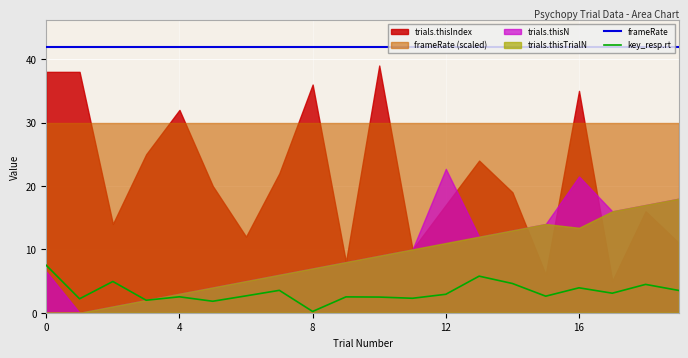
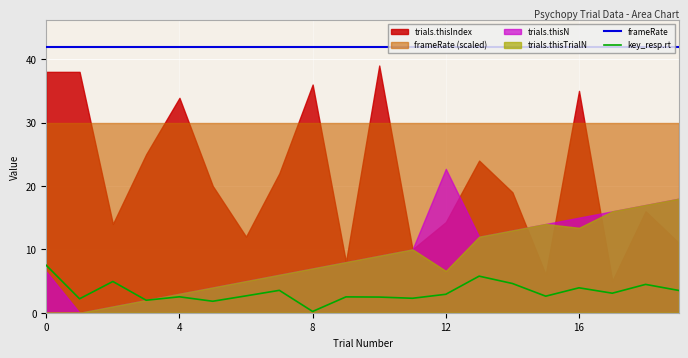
  {
    "frameRate": {
      "0": 42,
      "4": 42,
      "8": 42
    },
    "trials.thisIndex": {
      "0": 38,
-     "4": 32,
+     "4": 34,
      "8": 36,
-     "12": 17,
+     "12": 14,
      "16": 35
    },
    "key_resp.rt": {
      "0": 7,
      "4": 3,
      "8": 0,
      "12": 3,
      "16": 4
    },
    "frameRate (scaled)": {
      "0": 30,
      "4": 30,
      "8": 30,
      "12": 30,
      "16": 30
    },
    "trials.thisN": {
      "0": 7,
      "12": 23,
-     "16": 22
+     "16": 15
    },
    "trials.thisTrialN": {
      "0": 0,
-     "12": 11,
+     "12": 7,
      "16": 13
    }
  }
